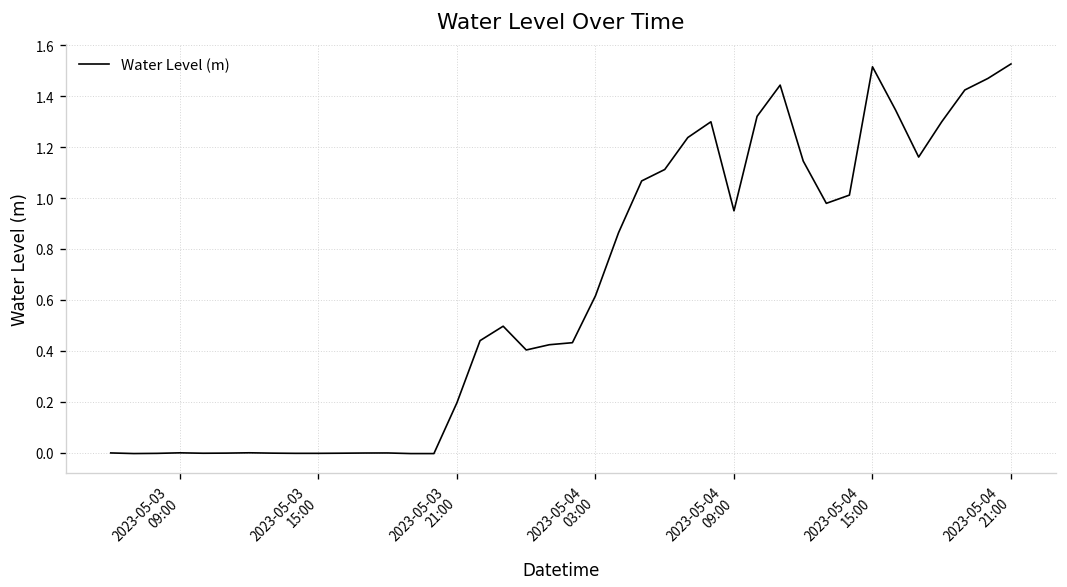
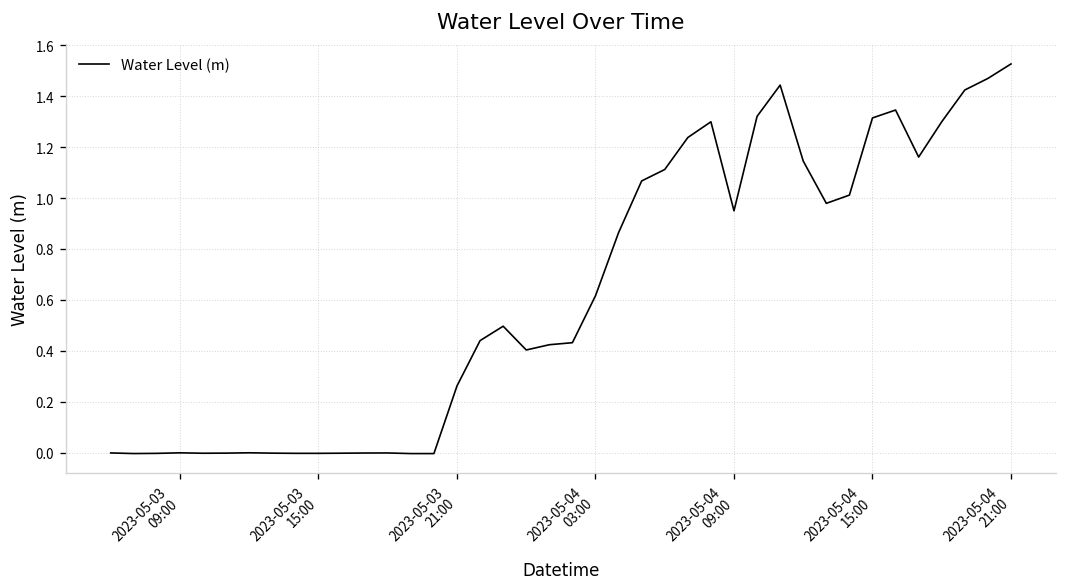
  {
    "2023-05-03 09:00": 0.00,
    "2023-05-03 15:00": 0.00,
-   "2023-05-03 21:00": 0.20,
+   "2023-05-03 21:00": 0.26,
    "2023-05-04 03:00": 0.62,
    "2023-05-04 09:00": 0.95,
-   "2023-05-04 15:00": 1.52,
+   "2023-05-04 15:00": 1.31,
    "2023-05-04 21:00": 1.53
  }
